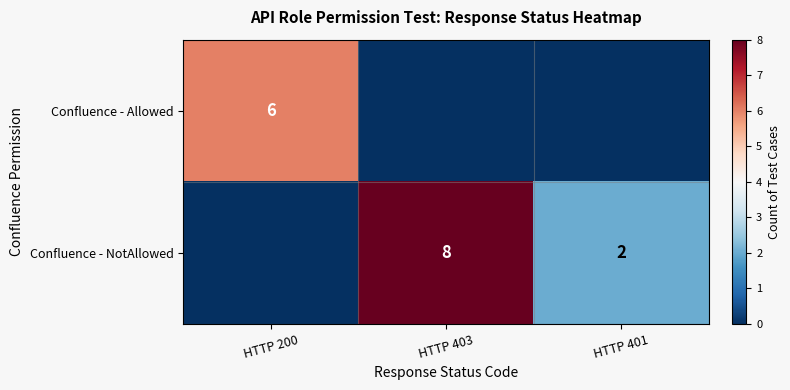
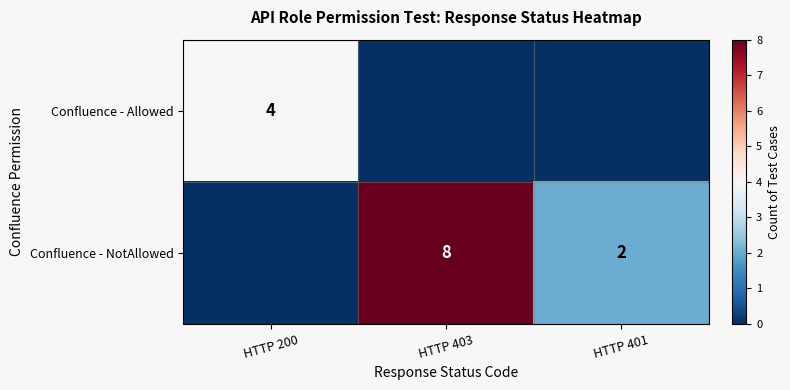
  {
    "Confluence - Allowed": {
-     "HTTP 200": 6
+     "HTTP 200": 4
    },
    "Confluence - NotAllowed": {
      "HTTP 403": 8,
      "HTTP 401": 2
    }
  }
